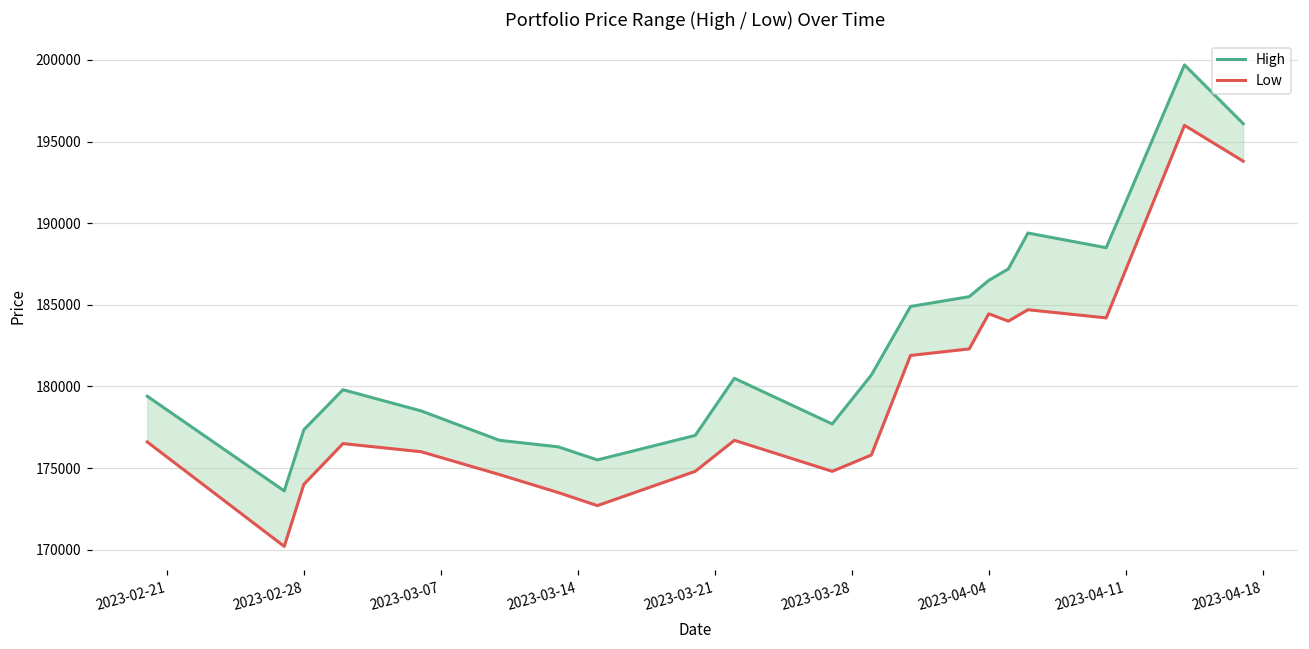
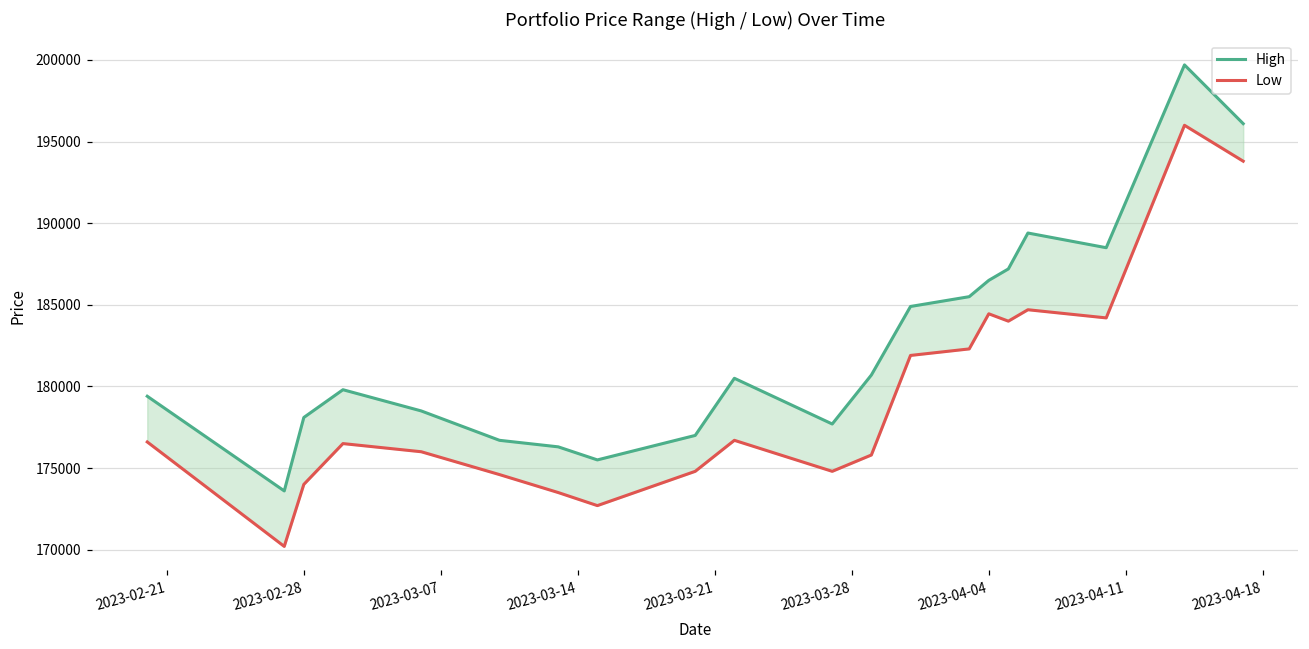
  {
    "High": {
-     "2023-02-28": 177300,
+     "2023-02-28": 178100,
      "2023-04-04": 186500
    },
    "Low": {
      "2023-02-28": 174000,
      "2023-04-04": 184500
    }
  }
